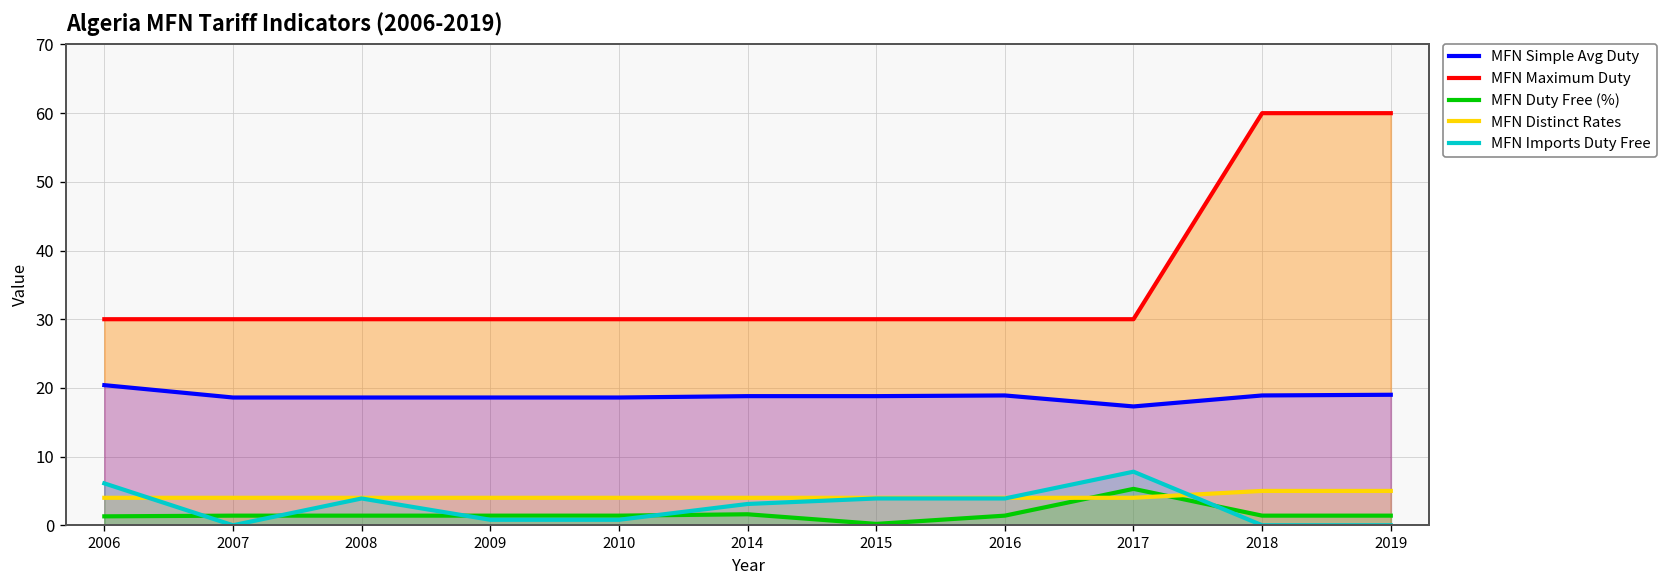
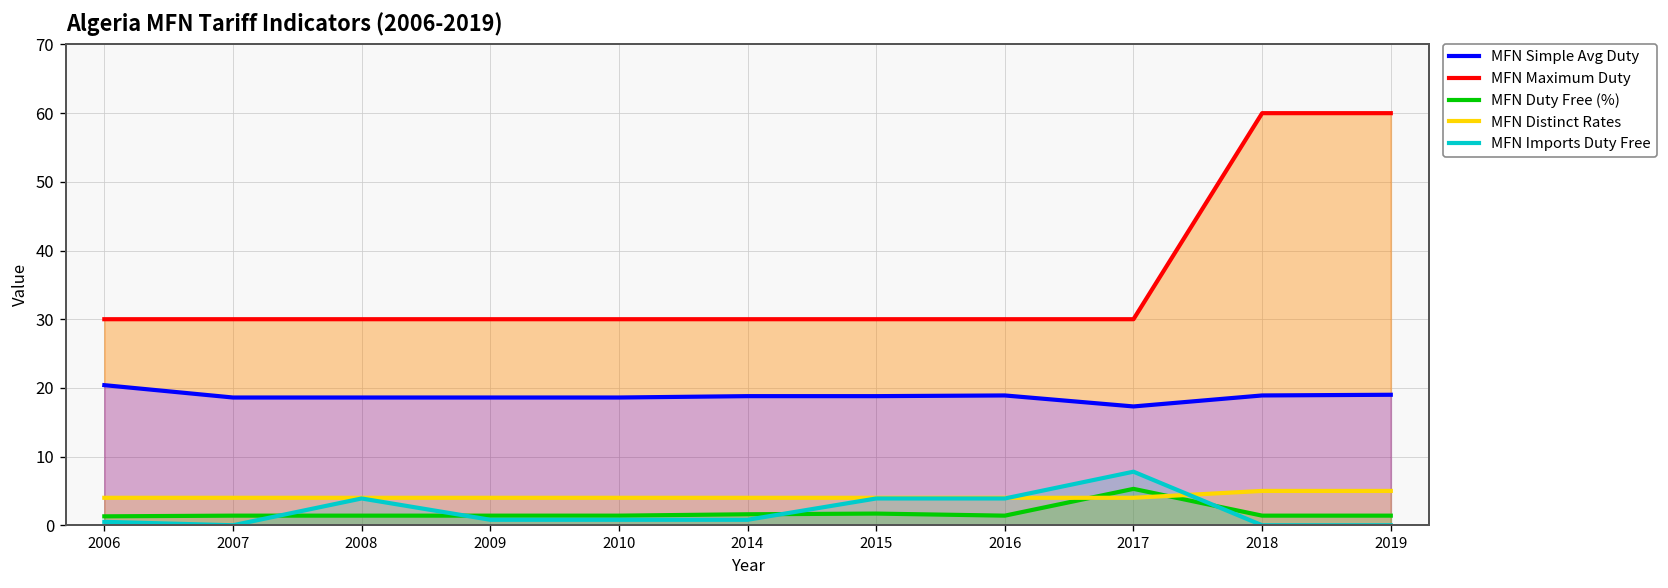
  {
    "MFN Simple Avg Duty": {
      "2006": 20,
      "2007": 19,
      "2008": 19,
      "2009": 19,
      "2010": 19,
      "2014": 19,
      "2015": 19,
      "2016": 19,
      "2017": 17,
      "2018": 19,
      "2019": 19
    },
    "MFN Maximum Duty": {
      "2006": 30,
      "2007": 30,
      "2008": 30,
      "2009": 30,
      "2010": 30,
      "2014": 30,
      "2015": 30,
      "2016": 30,
      "2017": 30,
      "2018": 60,
      "2019": 60
    },
    "MFN Duty Free (%)": {
      "2006": 1,
      "2007": 1,
      "2008": 1,
      "2009": 1,
      "2010": 1,
      "2014": 2,
-     "2015": 0,
+     "2015": 2,
      "2016": 1,
      "2017": 5,
      "2018": 1,
      "2019": 1
    },
    "MFN Distinct Rates": {
      "2006": 4,
      "2007": 4,
      "2009": 4,
      "2010": 4,
      "2014": 4,
      "2017": 4,
      "2018": 5,
      "2019": 5
    },
    "MFN Imports Duty Free": {
-     "2006": 6,
+     "2006": 1,
      "2007": 0,
      "2009": 1,
      "2010": 1,
-     "2014": 3,
+     "2014": 1,
      "2017": 8,
      "2018": 0,
      "2019": 0
    }
  }
